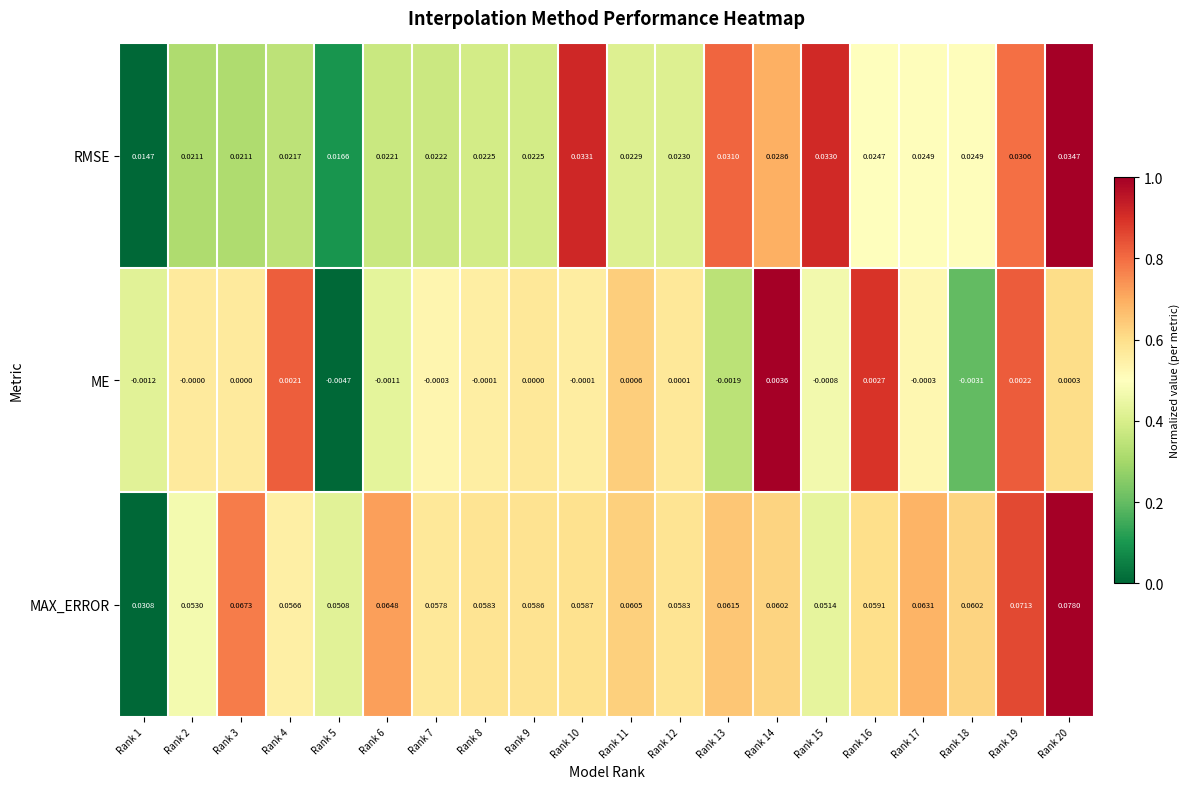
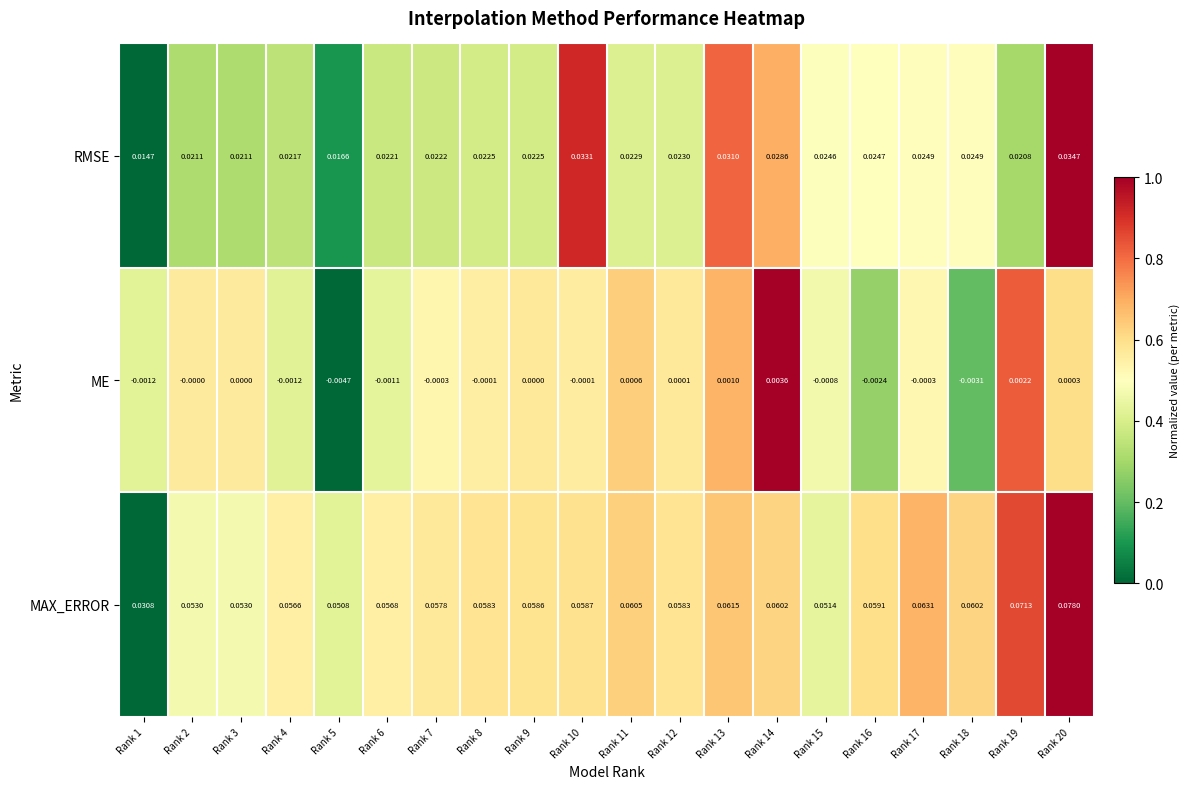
  {
    "RMSE": {
      "Rank 1": 0.0147,
      "Rank 2": 0.0211,
      "Rank 3": 0.0211,
      "Rank 4": 0.0217,
      "Rank 5": 0.0166,
      "Rank 6": 0.0221,
      "Rank 7": 0.0222,
      "Rank 8": 0.0225,
      "Rank 9": 0.0225,
      "Rank 10": 0.0331,
      "Rank 11": 0.0229,
      "Rank 12": 0.0230,
      "Rank 13": 0.0310,
      "Rank 14": 0.0286,
-     "Rank 15": 0.0330,
+     "Rank 15": 0.0246,
      "Rank 16": 0.0247,
      "Rank 17": 0.0249,
      "Rank 18": 0.0249,
-     "Rank 19": 0.0306,
+     "Rank 19": 0.0208,
      "Rank 20": 0.0347
    },
    "ME": {
      "Rank 1": -0.0012,
      "Rank 2": -0.0000,
      "Rank 3": 0.0000,
-     "Rank 4": 0.0021,
+     "Rank 4": -0.0012,
      "Rank 5": -0.0047,
      "Rank 6": -0.0011,
      "Rank 7": -0.0003,
      "Rank 8": -0.0001,
      "Rank 9": 0.0000,
      "Rank 10": -0.0001,
      "Rank 11": 0.0006,
      "Rank 12": 0.0001,
-     "Rank 13": -0.0019,
+     "Rank 13": 0.0010,
      "Rank 14": 0.0036,
      "Rank 15": -0.0008,
-     "Rank 16": 0.0027,
+     "Rank 16": -0.0024,
      "Rank 17": -0.0003,
      "Rank 18": -0.0031,
      "Rank 19": 0.0022,
      "Rank 20": 0.0003
    },
    "MAX_ERROR": {
      "Rank 1": 0.0308,
      "Rank 2": 0.0530,
-     "Rank 3": 0.0673,
+     "Rank 3": 0.0530,
      "Rank 4": 0.0566,
      "Rank 5": 0.0508,
-     "Rank 6": 0.0648,
+     "Rank 6": 0.0568,
      "Rank 7": 0.0578,
      "Rank 8": 0.0583,
      "Rank 9": 0.0586,
      "Rank 10": 0.0587,
      "Rank 11": 0.0605,
      "Rank 12": 0.0583,
      "Rank 13": 0.0615,
      "Rank 14": 0.0602,
      "Rank 15": 0.0514,
      "Rank 16": 0.0591,
      "Rank 17": 0.0631,
      "Rank 18": 0.0602,
      "Rank 19": 0.0713,
      "Rank 20": 0.0780
    }
  }
